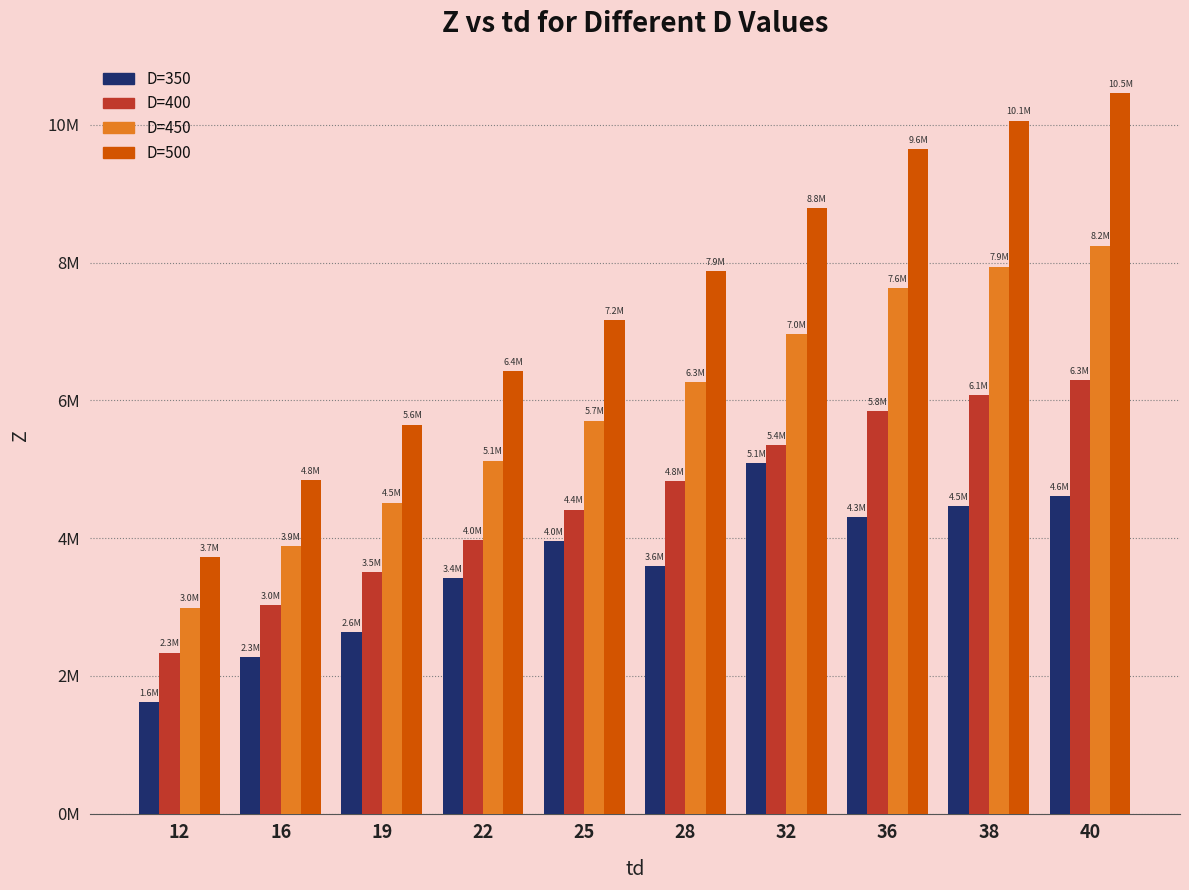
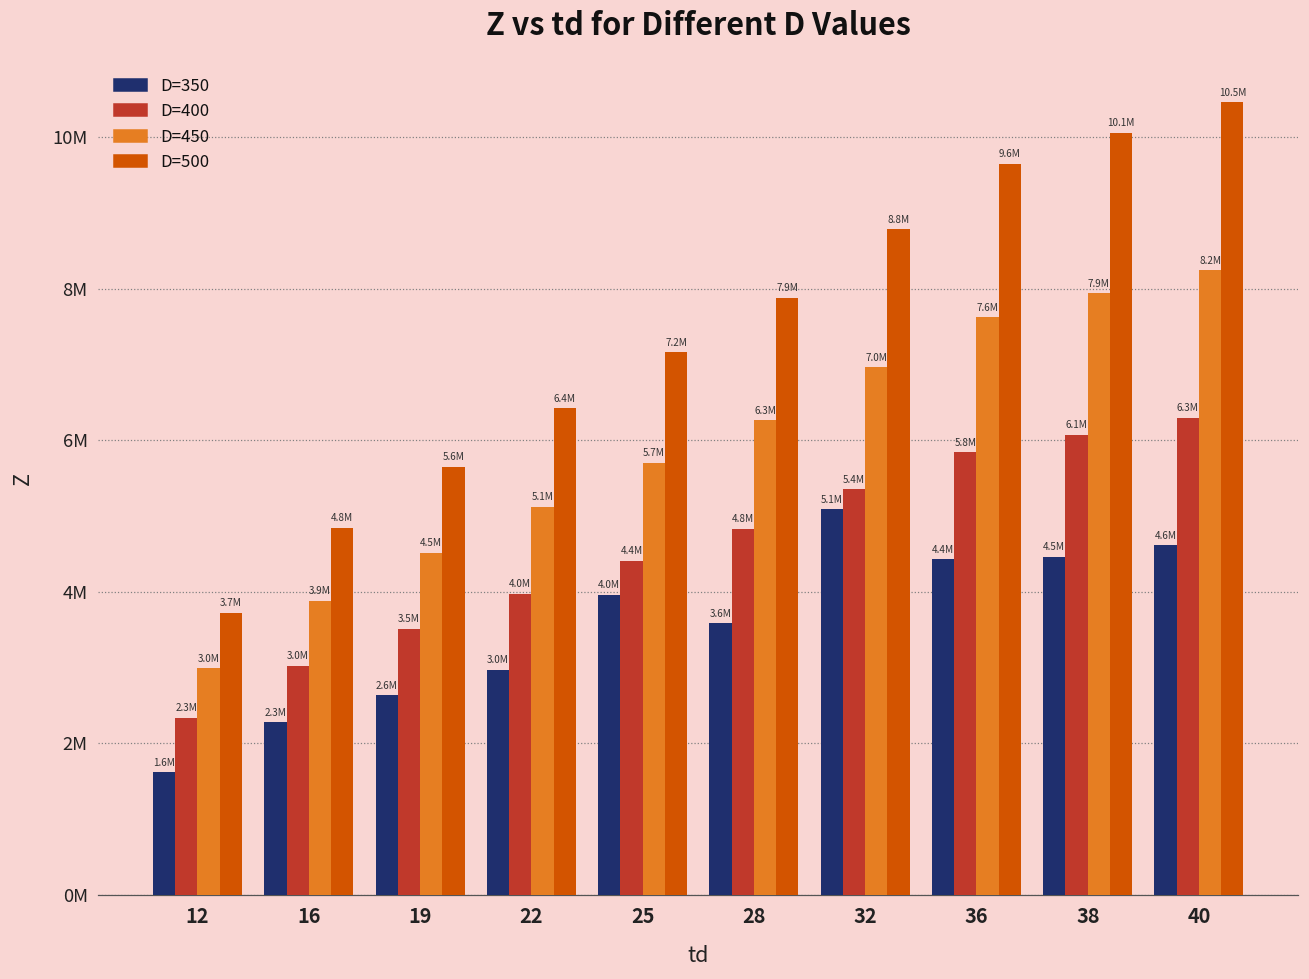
  {
    "D=350": {
      "12": "1.6M",
      "16": "2.3M",
      "19": "2.6M",
-     "22": "3.4M",
+     "22": "3.0M",
      "25": "4.0M",
      "28": "3.6M",
      "32": "5.1M",
-     "36": "4.3M",
+     "36": "4.4M",
      "38": "4.5M",
      "40": "4.6M"
    }
  }
